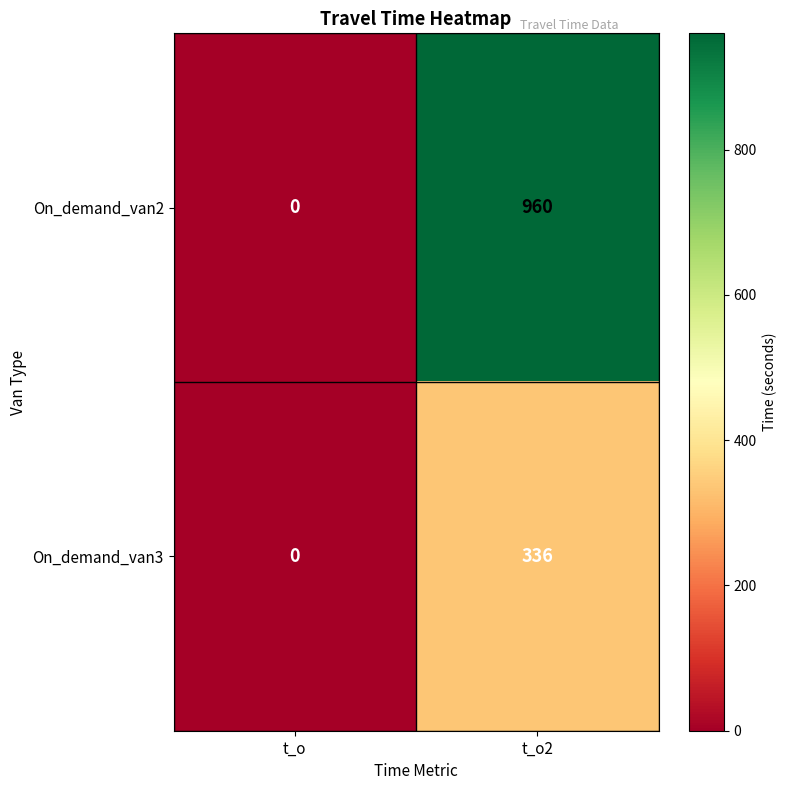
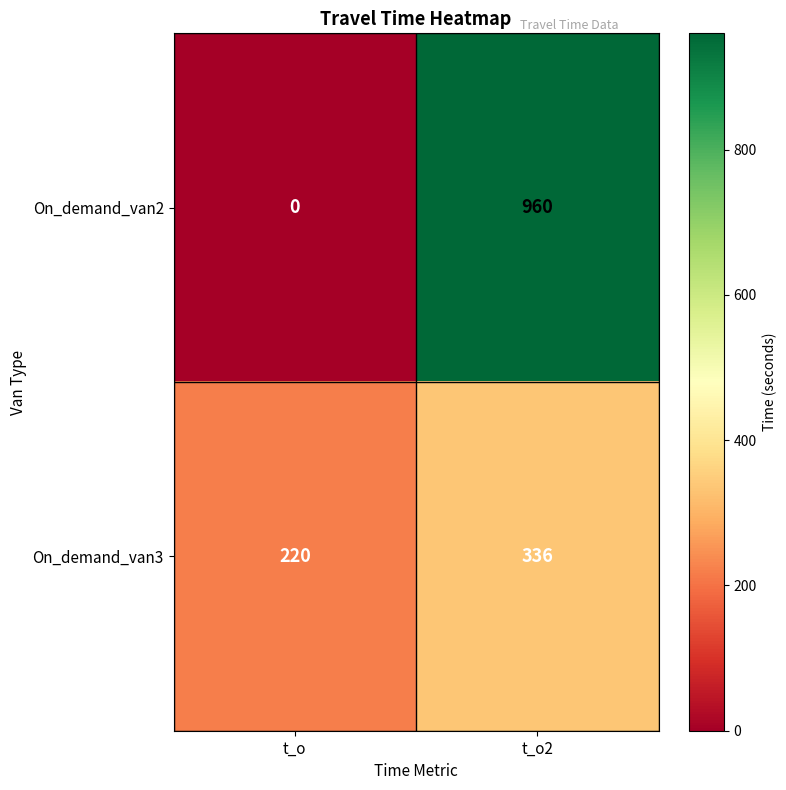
  {
    "On_demand_van2": {
      "t_o": 0,
      "t_o2": 960
    },
    "On_demand_van3": {
-     "t_o": 0,
+     "t_o": 220,
      "t_o2": 336
    }
  }
